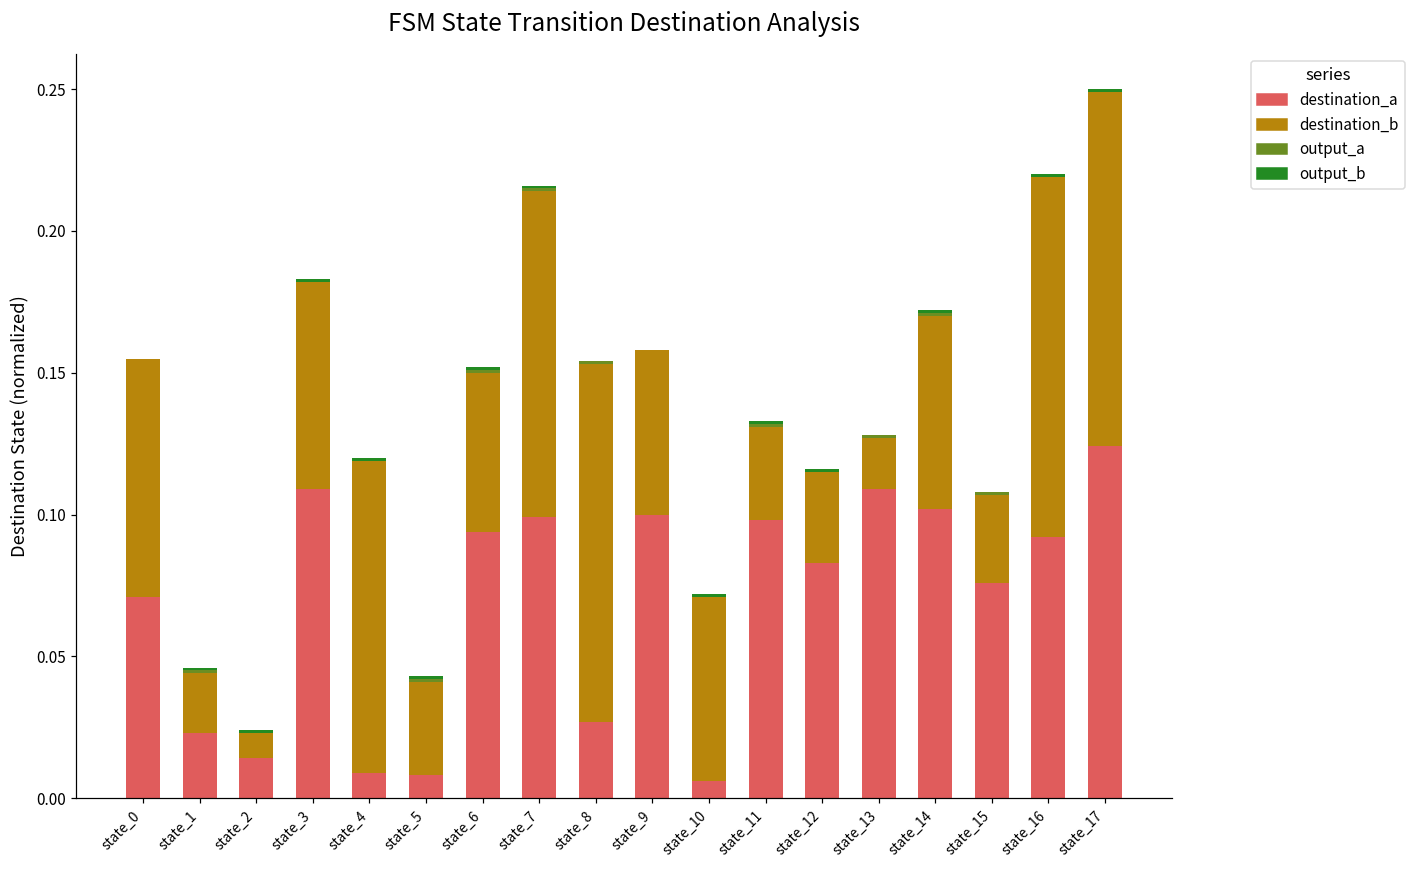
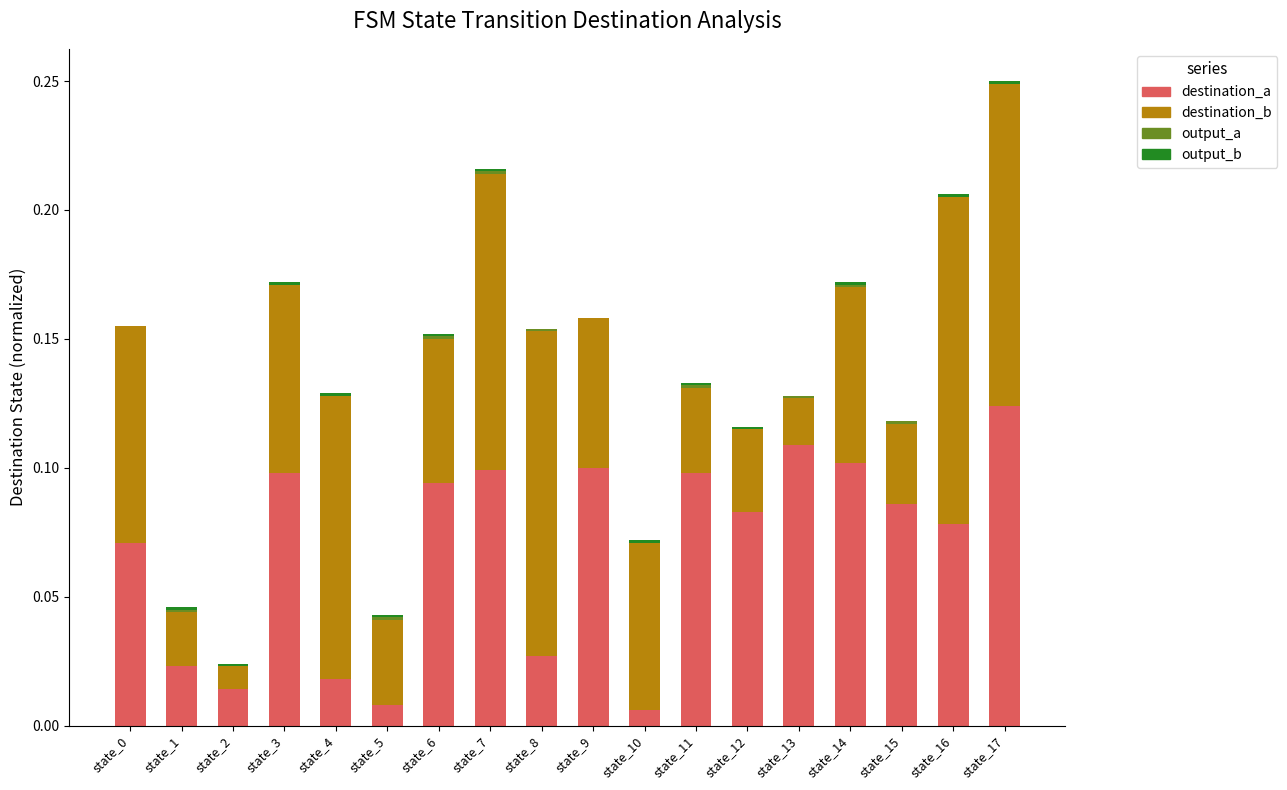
  {
    "destination_a": {
      "state_0": 0.071,
      "state_1": 0.023,
      "state_2": 0.014,
-     "state_3": 0.109,
-     "state_4": 0.009,
+     "state_3": 0.098,
+     "state_4": 0.018,
      "state_5": 0.008,
      "state_6": 0.094,
      "state_7": 0.099,
      "state_8": 0.027,
      "state_9": 0.100,
      "state_10": 0.006,
      "state_11": 0.098,
      "state_12": 0.083,
      "state_13": 0.109,
      "state_14": 0.102,
-     "state_15": 0.076,
-     "state_16": 0.092,
+     "state_15": 0.086,
+     "state_16": 0.078,
      "state_17": 0.124
    },
    "destination_b": {
      "state_0": 0.084,
      "state_1": 0.021,
      "state_2": 0.009,
      "state_3": 0.073,
      "state_4": 0.110,
      "state_5": 0.033,
      "state_6": 0.056,
      "state_7": 0.115,
      "state_8": 0.126,
      "state_9": 0.058,
      "state_10": 0.065,
      "state_11": 0.033,
      "state_12": 0.032,
      "state_13": 0.018,
      "state_14": 0.068,
      "state_15": 0.031,
      "state_16": 0.127,
      "state_17": 0.125
    },
    "output_a": {
      "state_0": 0.000,
      "state_1": 0.001,
      "state_2": 0.000,
      "state_3": 0.000,
      "state_4": 0.000,
      "state_5": 0.001,
      "state_6": 0.001,
      "state_7": 0.001,
      "state_8": 0.001,
      "state_9": 0.000,
      "state_10": 0.000,
      "state_11": 0.001,
      "state_12": 0.000,
      "state_13": 0.001,
      "state_14": 0.001,
      "state_15": 0.001,
      "state_16": 0.000,
      "state_17": 0.000
    },
    "output_b": {
      "state_0": 0.000,
      "state_1": 0.001,
      "state_2": 0.001,
      "state_3": 0.001,
      "state_4": 0.001,
      "state_5": 0.001,
      "state_6": 0.001,
      "state_7": 0.001,
      "state_8": 0.000,
      "state_9": 0.000,
      "state_10": 0.001,
      "state_11": 0.001,
      "state_12": 0.001,
      "state_13": 0.000,
      "state_14": 0.001,
      "state_15": 0.000,
      "state_16": 0.001,
      "state_17": 0.001
    }
  }
